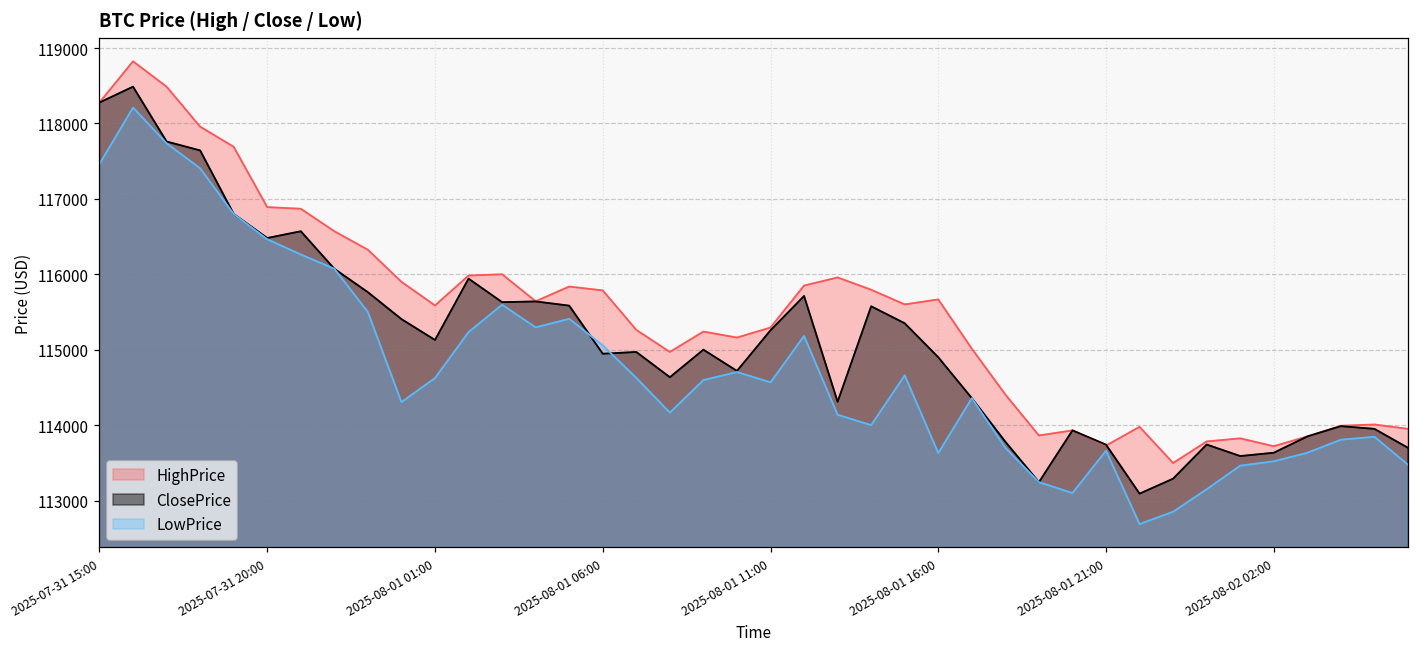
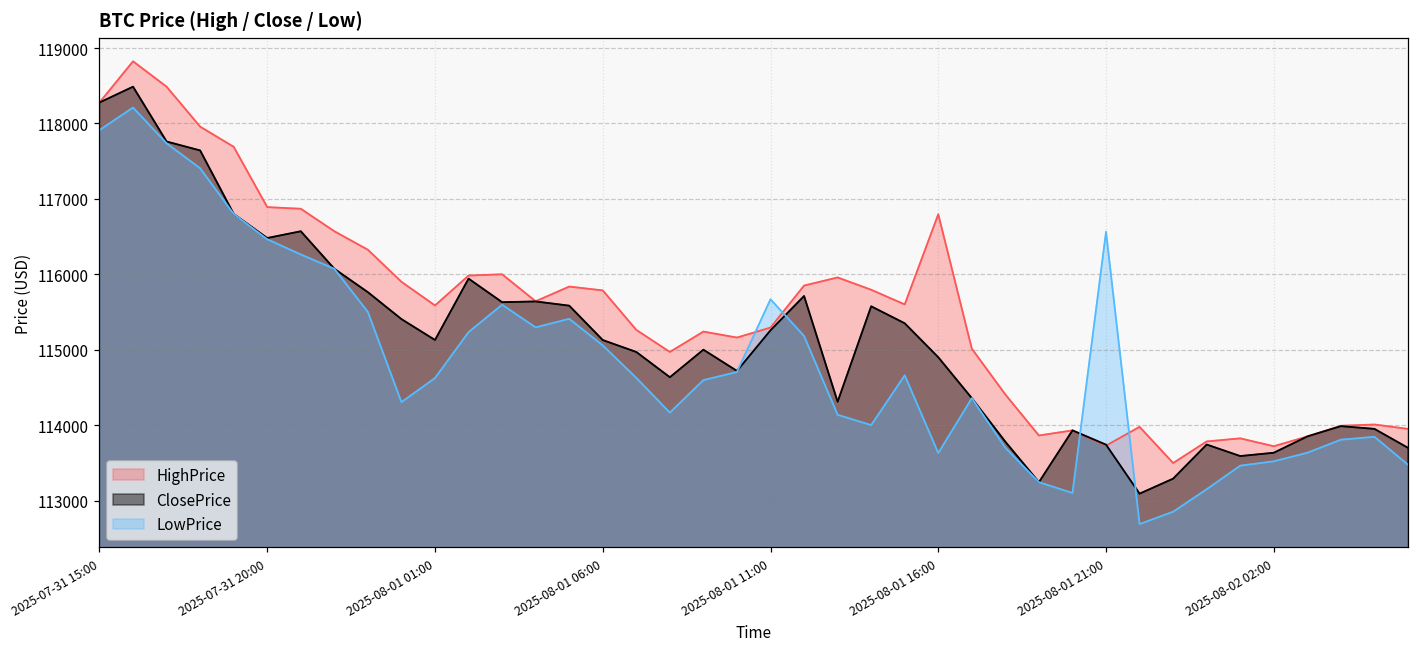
  {
    "HighPrice": {
      "2025-07-31 20:00": 116900,
      "2025-08-01 01:00": 115600,
      "2025-08-01 06:00": 115800,
-     "2025-08-01 16:00": 115700,
+     "2025-08-01 16:00": 116800,
      "2025-08-02 02:00": 113700
    },
    "ClosePrice": {
      "2025-08-01 01:00": 115100,
-     "2025-08-01 06:00": 114900,
+     "2025-08-01 06:00": 115100,
      "2025-08-01 16:00": 114900,
      "2025-08-02 02:00": 113600
    },
    "LowPrice": {
-     "2025-07-31 15:00": 117500,
+     "2025-07-31 15:00": 117900,
      "2025-08-01 01:00": 114600,
      "2025-08-01 06:00": 115100,
-     "2025-08-01 11:00": 114600,
+     "2025-08-01 11:00": 115700,
      "2025-08-01 16:00": 113600,
-     "2025-08-01 21:00": 113700,
+     "2025-08-01 21:00": 116600,
      "2025-08-02 02:00": 113500
    }
  }
